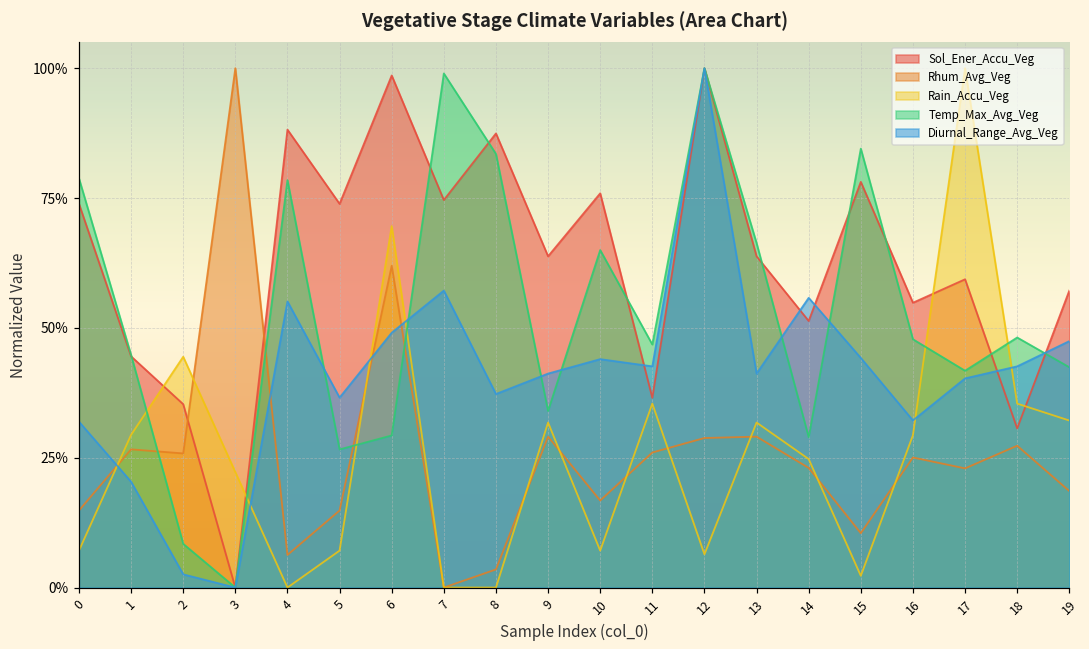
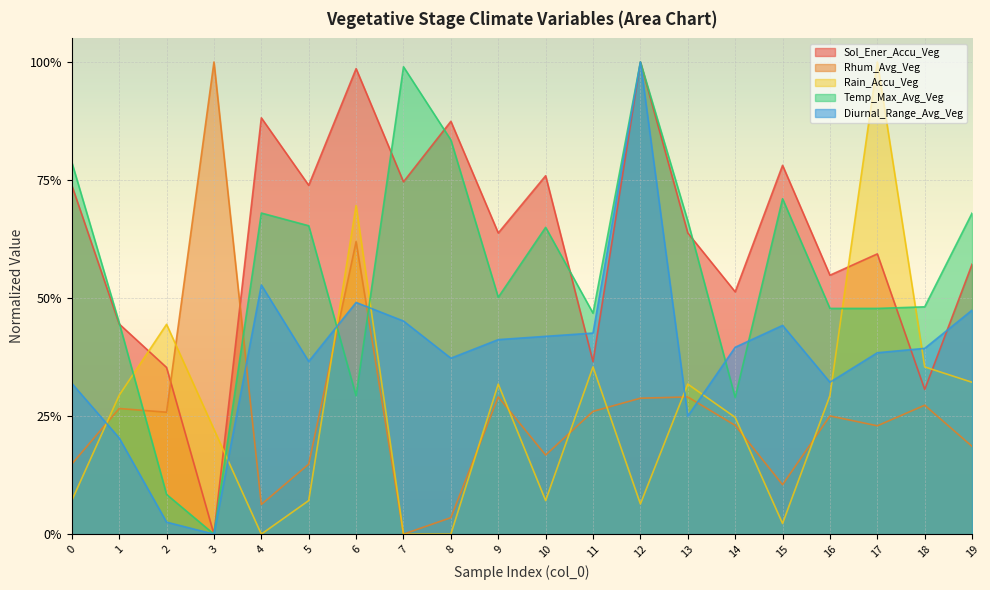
  {
    "Temp_Max_Avg_Veg": {
      "0": "79%",
      "2": "8%",
-     "4": "78%",
-     "5": "27%",
+     "4": "68%",
+     "5": "65%",
      "6": "29%",
      "7": "99%",
      "8": "84%",
-     "9": "34%",
+     "9": "50%",
      "10": "65%",
      "11": "47%",
      "13": "66%",
      "14": "29%",
-     "15": "85%",
+     "15": "71%",
      "16": "48%",
-     "17": "42%",
+     "17": "48%",
      "18": "48%",
-     "19": "42%"
+     "19": "68%"
    },
    "Diurnal_Range_Avg_Veg": {
      "0": "32%",
      "1": "20%",
      "2": "3%",
-     "4": "55%",
+     "4": "53%",
      "5": "37%",
      "6": "49%",
-     "7": "57%",
+     "7": "45%",
      "8": "37%",
      "9": "41%",
-     "10": "44%",
+     "10": "42%",
      "11": "43%",
-     "13": "41%",
-     "14": "56%",
+     "13": "25%",
+     "14": "40%",
      "15": "44%",
      "16": "32%",
-     "17": "40%",
-     "18": "43%",
+     "17": "38%",
+     "18": "39%",
      "19": "47%"
    }
  }
